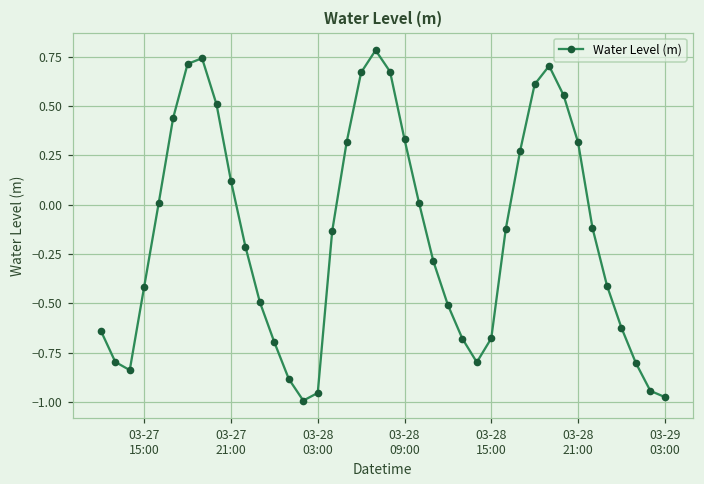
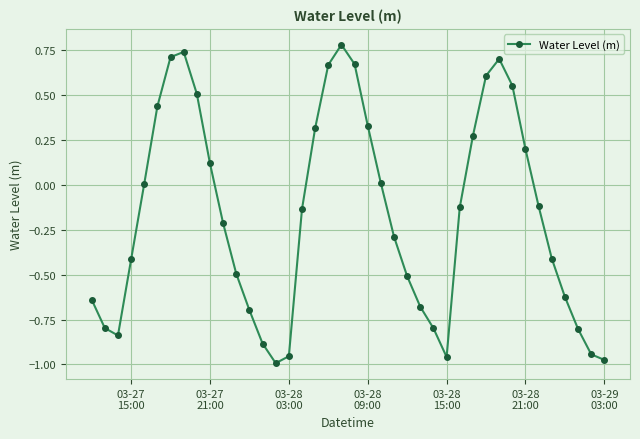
  {
    "03-27 15:00": -0.42,
    "03-27 21:00": 0.12,
    "03-28 03:00": -0.95,
    "03-28 09:00": 0.33,
-   "03-28 15:00": -0.68,
-   "03-28 21:00": 0.32,
+   "03-28 15:00": -0.96,
+   "03-28 21:00": 0.20,
    "03-29 03:00": -0.98
  }
